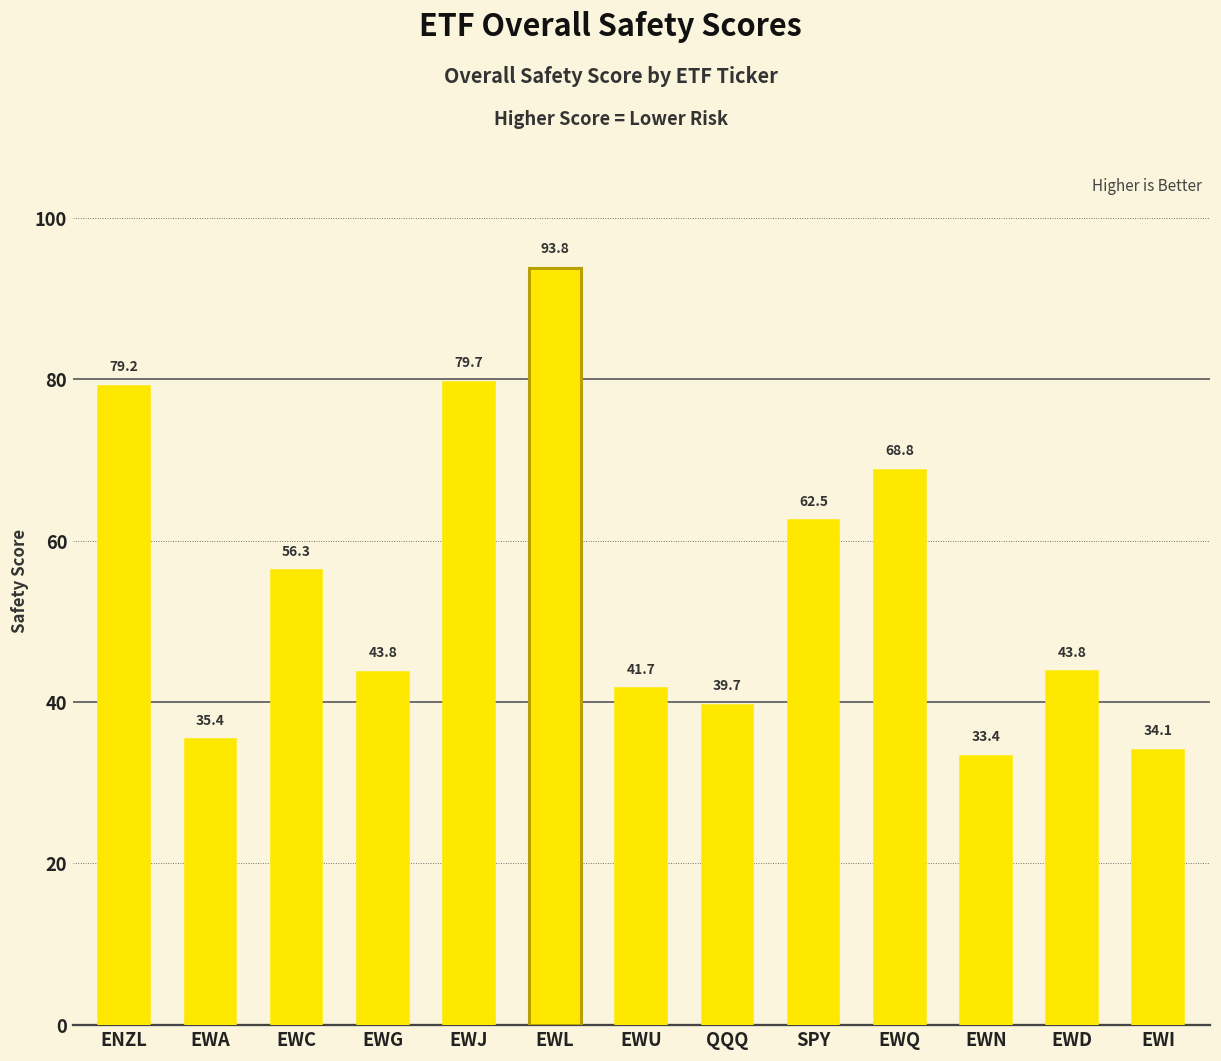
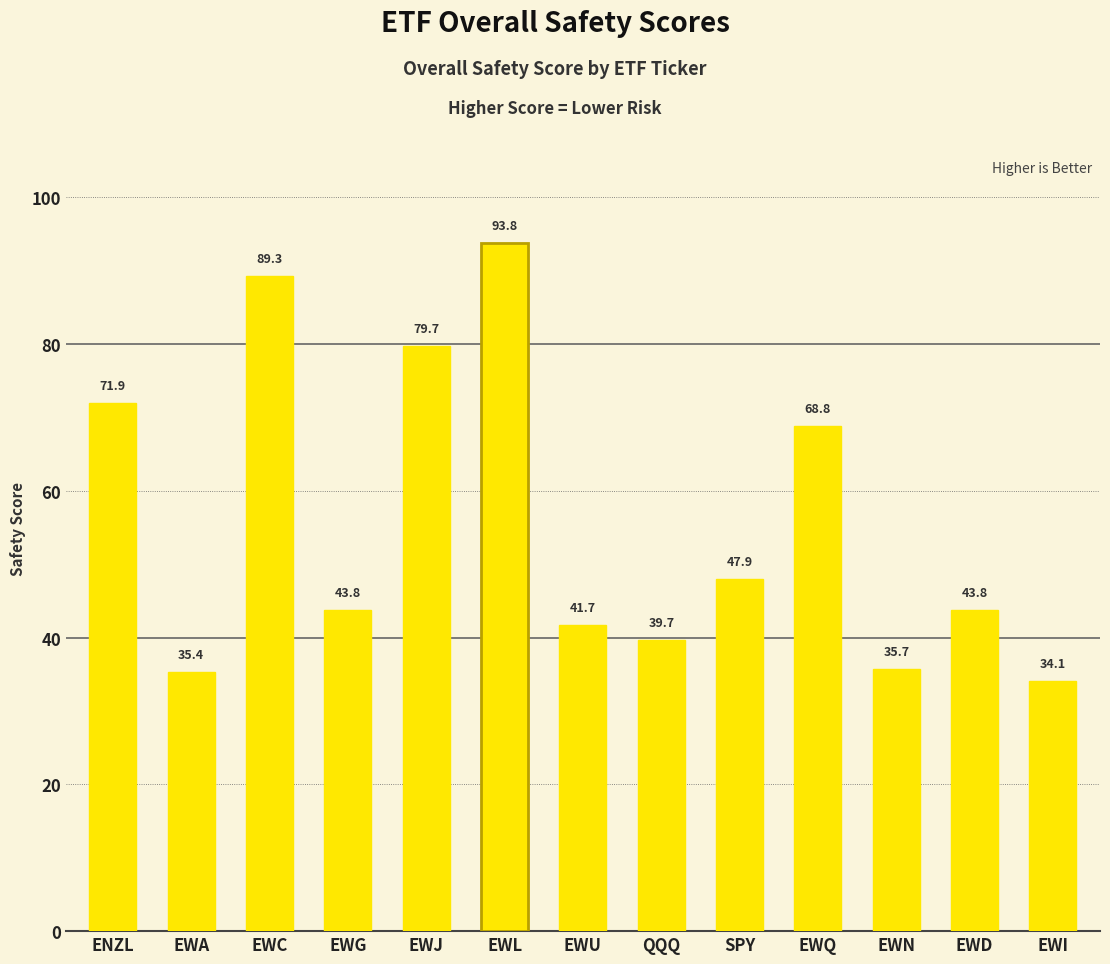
  {
-   "ENZL": 79.2,
+   "ENZL": 71.9,
    "EWA": 35.4,
-   "EWC": 56.3,
+   "EWC": 89.3,
    "EWG": 43.8,
    "EWJ": 79.7,
    "EWL": 93.8,
    "EWU": 41.7,
    "QQQ": 39.7,
-   "SPY": 62.5,
+   "SPY": 47.9,
    "EWQ": 68.8,
-   "EWN": 33.4,
+   "EWN": 35.7,
    "EWD": 43.8,
    "EWI": 34.1
  }
